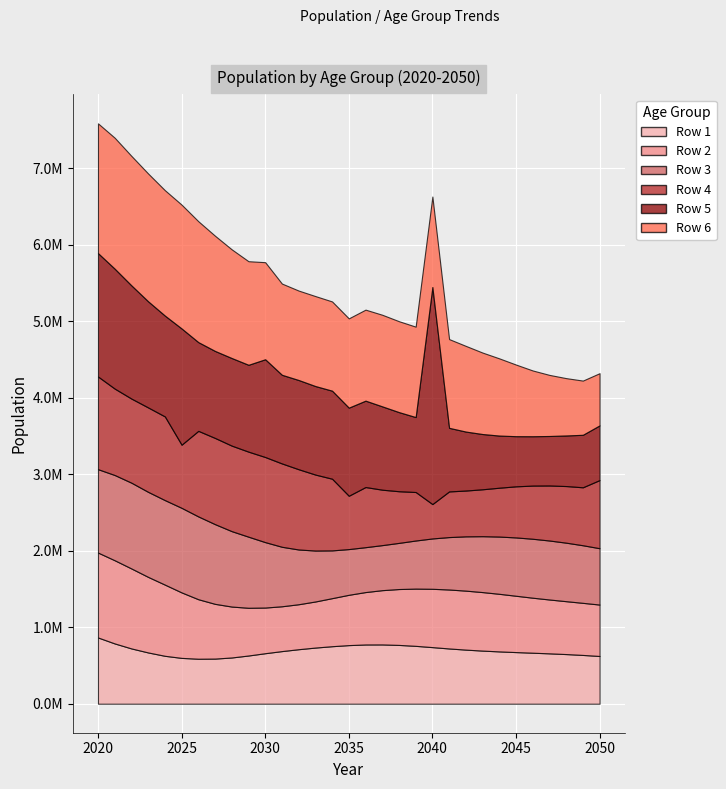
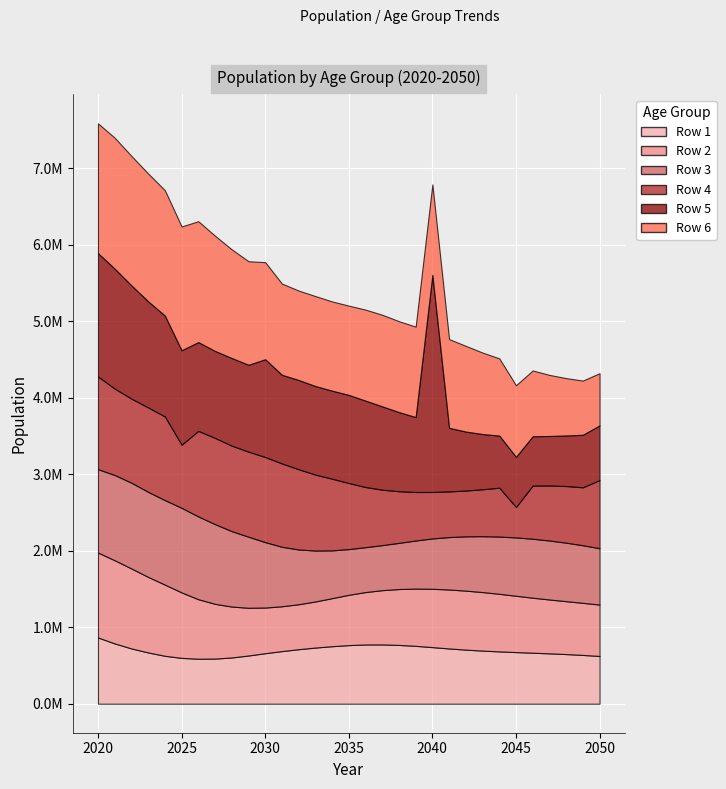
  {
    "Row 4": {
      "2020": 1200000,
      "2025": 800000,
      "2030": 1100000,
-     "2035": 700000,
-     "2040": 400000,
-     "2045": 700000,
+     "2035": 900000,
+     "2040": 600000,
+     "2045": 400000,
      "2050": 900000
    },
    "Row 5": {
      "2020": 1600000,
-     "2025": 1500000,
+     "2025": 1200000,
      "2030": 1300000,
      "2035": 1200000,
      "2040": 2800000,
      "2045": 700000,
      "2050": 700000
    }
  }
